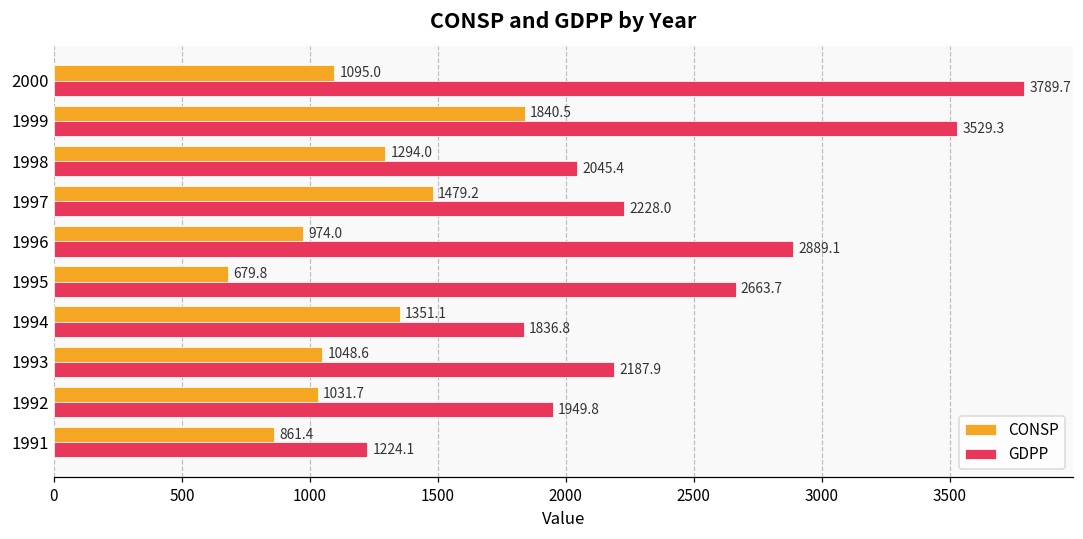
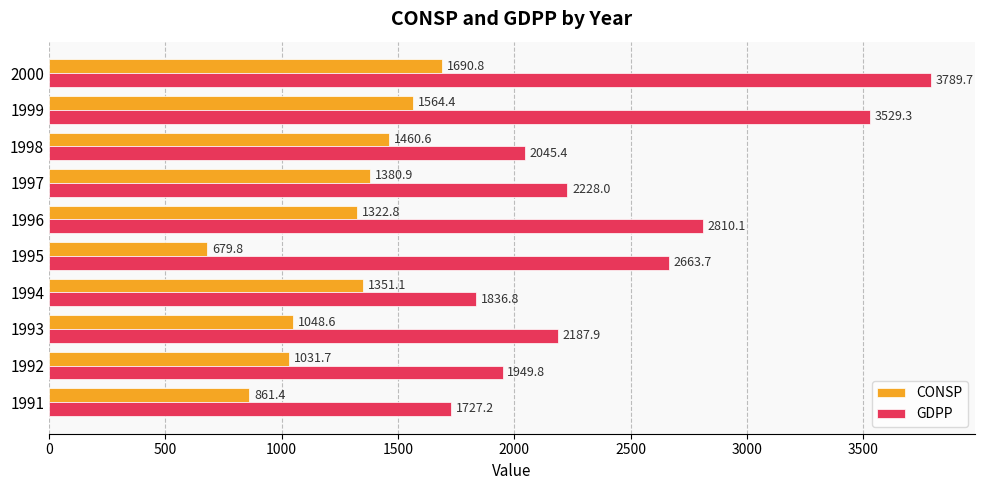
  {
    "CONSP": {
-     "2000": 1095.0,
-     "1999": 1840.5,
-     "1998": 1294.0,
-     "1997": 1479.2,
-     "1996": 974.0,
+     "2000": 1690.8,
+     "1999": 1564.4,
+     "1998": 1460.6,
+     "1997": 1380.9,
+     "1996": 1322.8,
      "1995": 679.8,
      "1994": 1351.1,
      "1993": 1048.6,
      "1992": 1031.7,
      "1991": 861.4
    },
    "GDPP": {
      "2000": 3789.7,
      "1999": 3529.3,
      "1998": 2045.4,
      "1997": 2228.0,
-     "1996": 2889.1,
+     "1996": 2810.1,
      "1995": 2663.7,
      "1994": 1836.8,
      "1993": 2187.9,
      "1992": 1949.8,
-     "1991": 1224.1
+     "1991": 1727.2
    }
  }
